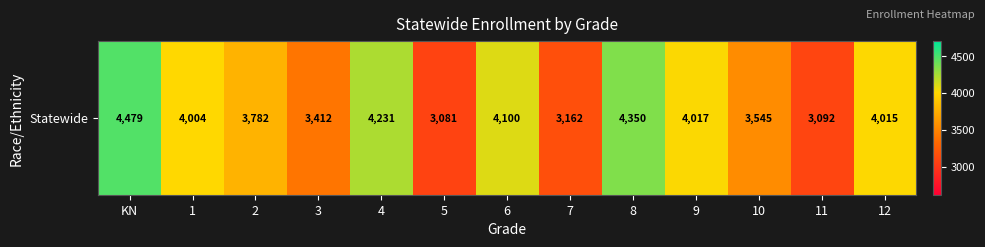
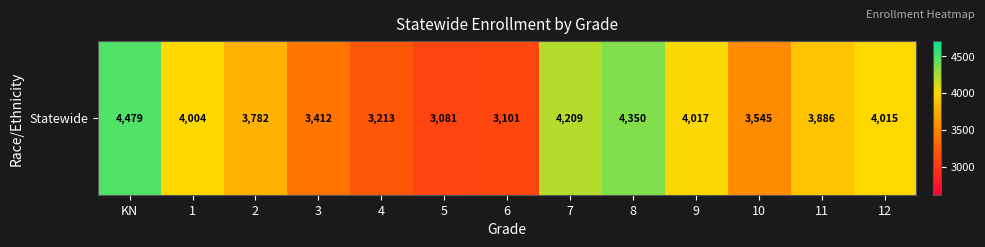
  {
    "Statewide": {
      "KN": "4,479",
      "1": "4,004",
      "2": "3,782",
      "3": "3,412",
-     "4": "4,231",
+     "4": "3,213",
      "5": "3,081",
-     "6": "4,100",
-     "7": "3,162",
+     "6": "3,101",
+     "7": "4,209",
      "8": "4,350",
      "9": "4,017",
      "10": "3,545",
-     "11": "3,092",
+     "11": "3,886",
      "12": "4,015"
    }
  }
